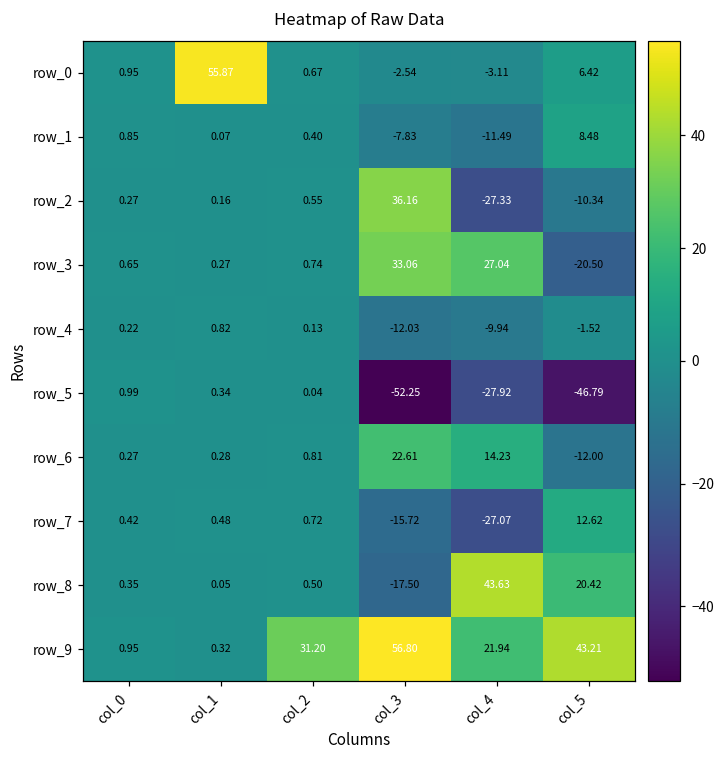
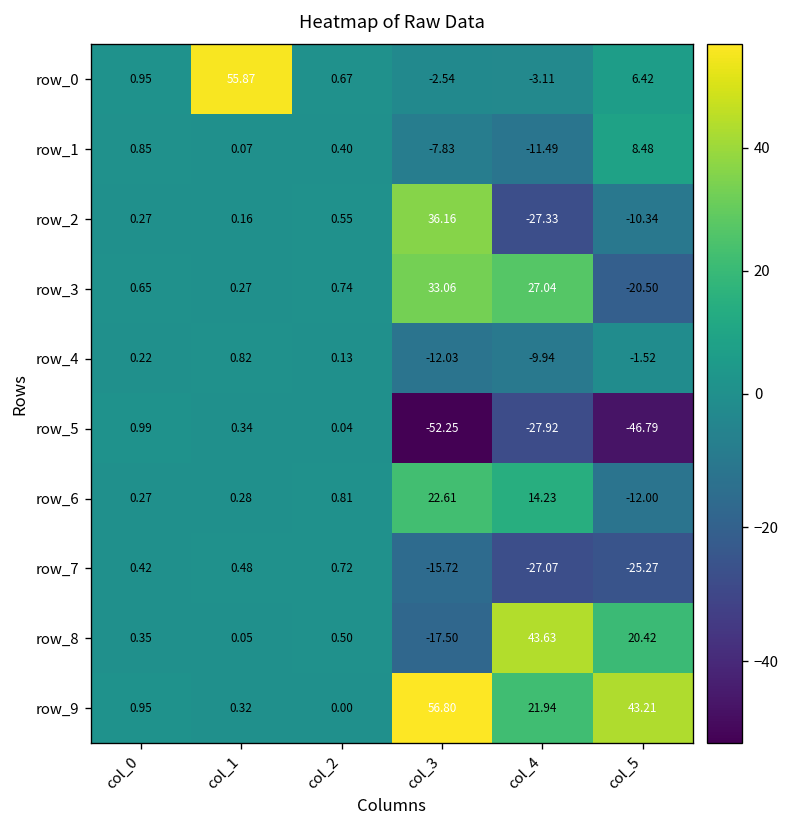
  {
    "row_0": {
      "col_0": 0.95,
      "col_1": 55.87,
      "col_2": 0.67,
      "col_3": -2.54,
      "col_4": -3.11,
      "col_5": 6.42
    },
    "row_1": {
      "col_0": 0.85,
      "col_1": 0.07,
      "col_2": 0.40,
      "col_3": -7.83,
      "col_4": -11.49,
      "col_5": 8.48
    },
    "row_2": {
      "col_0": 0.27,
      "col_1": 0.16,
      "col_2": 0.55,
      "col_3": 36.16,
      "col_4": -27.33,
      "col_5": -10.34
    },
    "row_3": {
      "col_0": 0.65,
      "col_1": 0.27,
      "col_2": 0.74,
      "col_3": 33.06,
      "col_4": 27.04,
      "col_5": -20.50
    },
    "row_4": {
      "col_0": 0.22,
      "col_1": 0.82,
      "col_2": 0.13,
      "col_3": -12.03,
      "col_4": -9.94,
      "col_5": -1.52
    },
    "row_5": {
      "col_0": 0.99,
      "col_1": 0.34,
      "col_2": 0.04,
      "col_3": -52.25,
      "col_4": -27.92,
      "col_5": -46.79
    },
    "row_6": {
      "col_0": 0.27,
      "col_1": 0.28,
      "col_2": 0.81,
      "col_3": 22.61,
      "col_4": 14.23,
      "col_5": -12.00
    },
    "row_7": {
      "col_0": 0.42,
      "col_1": 0.48,
      "col_2": 0.72,
      "col_3": -15.72,
      "col_4": -27.07,
-     "col_5": 12.62
+     "col_5": -25.27
    },
    "row_8": {
      "col_0": 0.35,
      "col_1": 0.05,
      "col_2": 0.50,
      "col_3": -17.50,
      "col_4": 43.63,
      "col_5": 20.42
    },
    "row_9": {
      "col_0": 0.95,
      "col_1": 0.32,
-     "col_2": 31.20,
+     "col_2": 0.00,
      "col_3": 56.80,
      "col_4": 21.94,
      "col_5": 43.21
    }
  }
